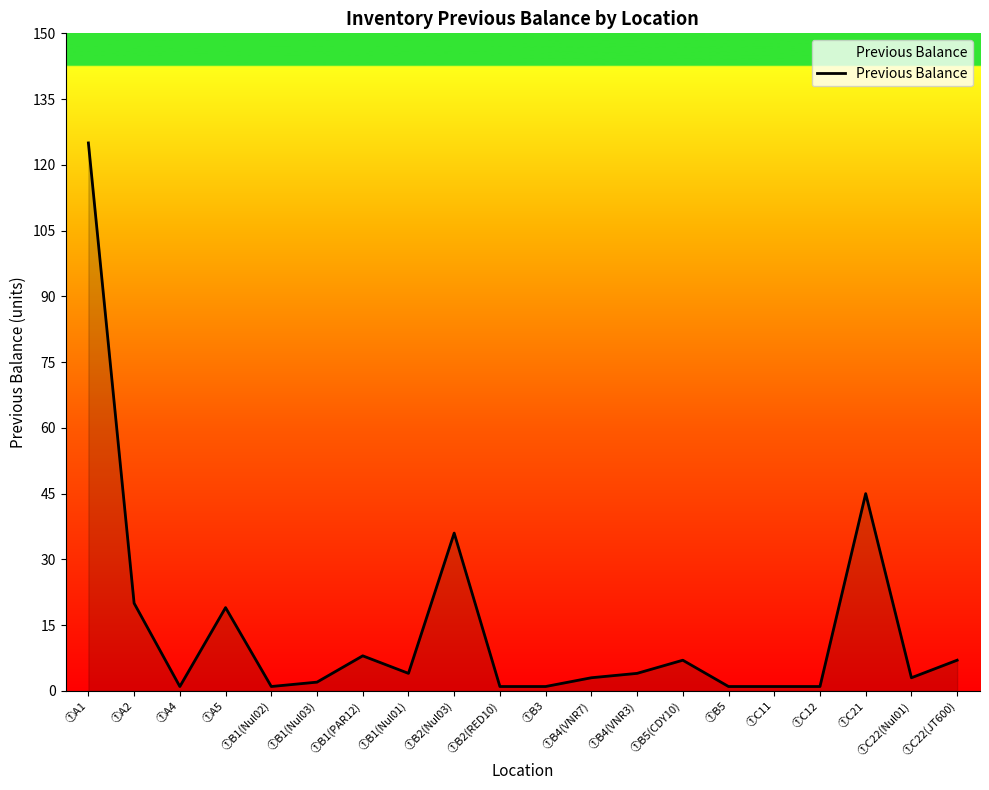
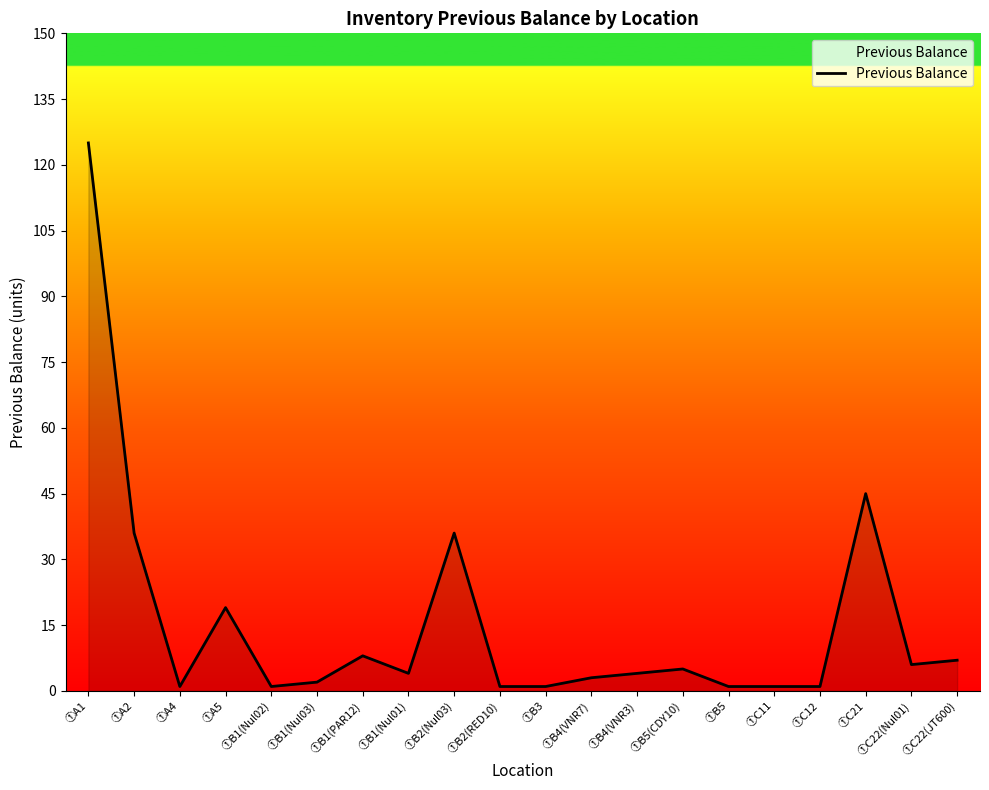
  {
    "①A1": 125,
-   "①A2": 20,
+   "①A2": 36,
    "①A4": 1,
    "①A5": 19,
    "①B1(Nul02)": 1,
    "①B1(Nul03)": 2,
    "①B1(PAR12)": 8,
    "①B1(Nul01)": 4,
    "①B2(Nul03)": 36,
    "①B2(RED10)": 1,
    "①B3": 1,
    "①B4(VNR7)": 3,
    "①B4(VNR3)": 4,
-   "①B5(CDY10)": 7,
+   "①B5(CDY10)": 5,
    "①B5": 1,
    "①C11": 1,
    "①C12": 1,
    "①C21": 45,
-   "①C22(Nul01)": 3,
+   "①C22(Nul01)": 6,
    "①C22(JT600)": 7
  }
